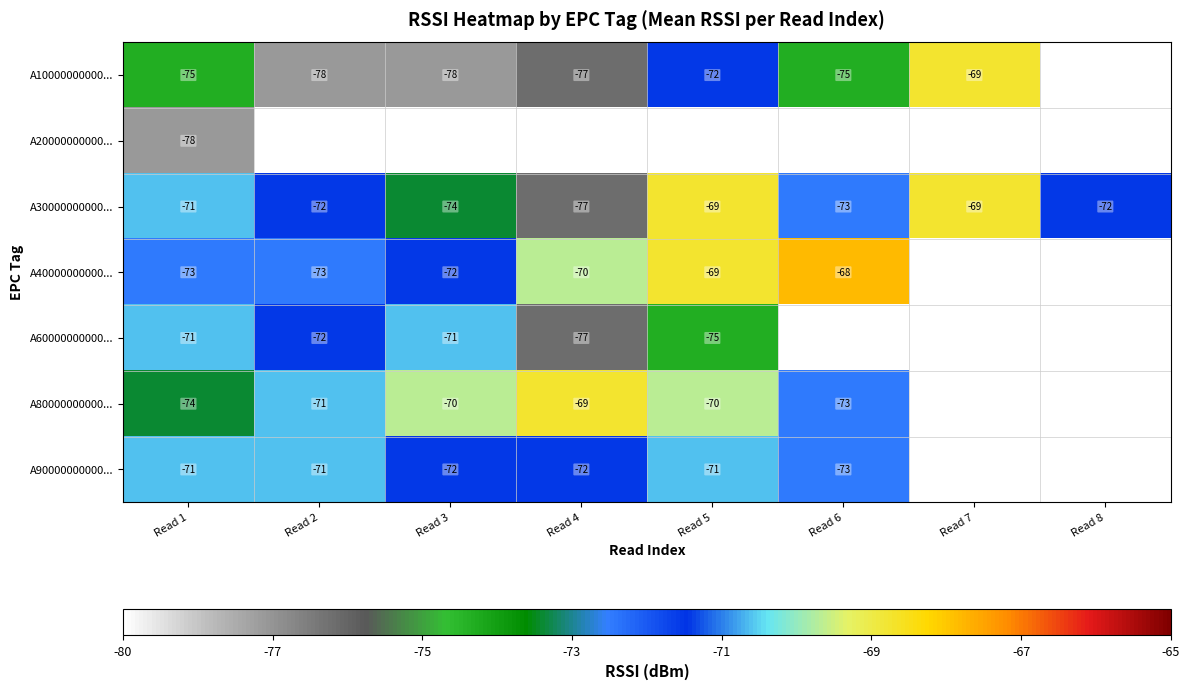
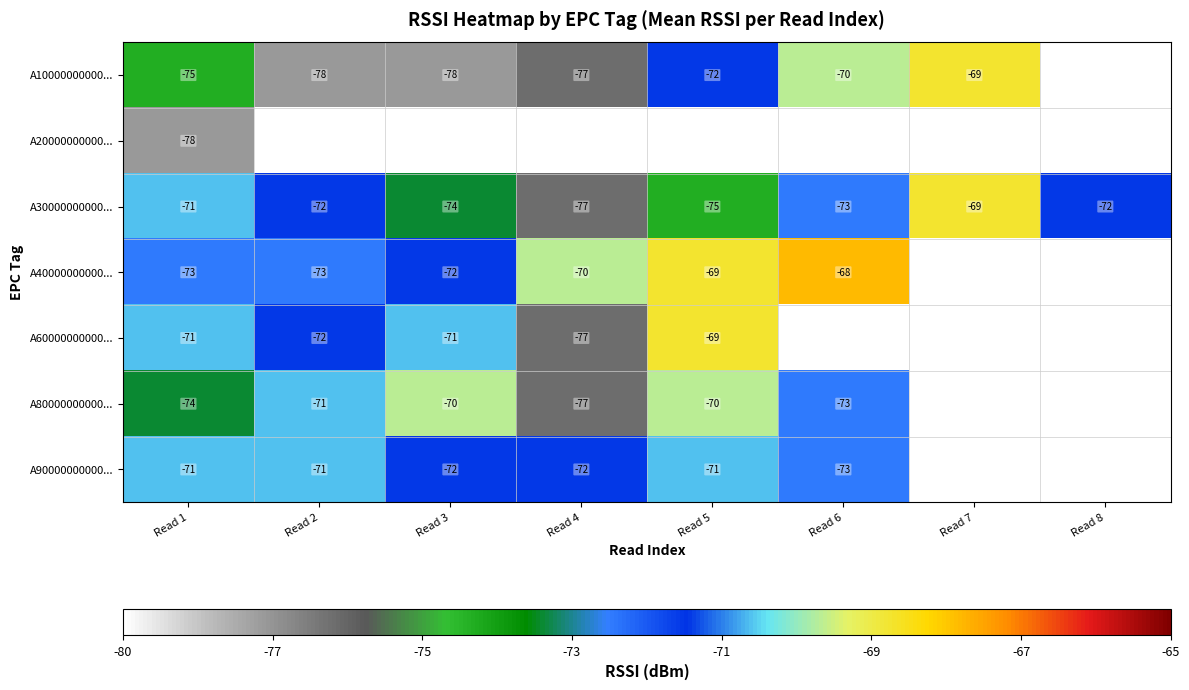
  {
    "A10000000000...": {
-     "Read 6": -75
+     "Read 6": -70
    },
    "A30000000000...": {
-     "Read 5": -69
+     "Read 5": -75
    },
    "A60000000000...": {
-     "Read 5": -75
+     "Read 5": -69
    },
    "A80000000000...": {
-     "Read 4": -69
+     "Read 4": -77
    }
  }
